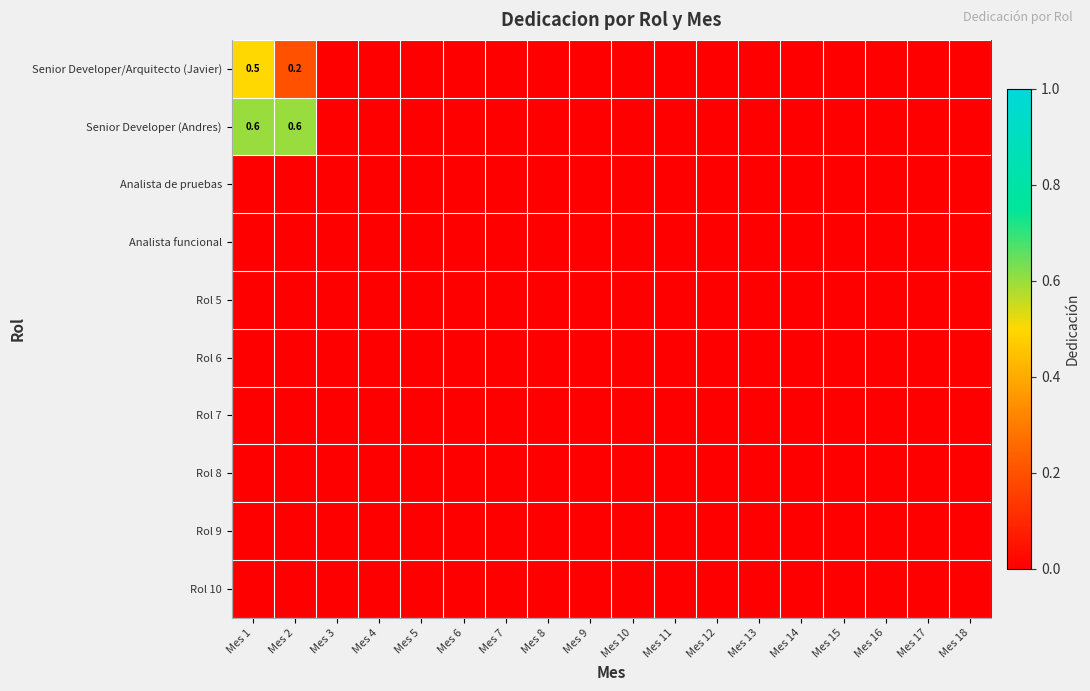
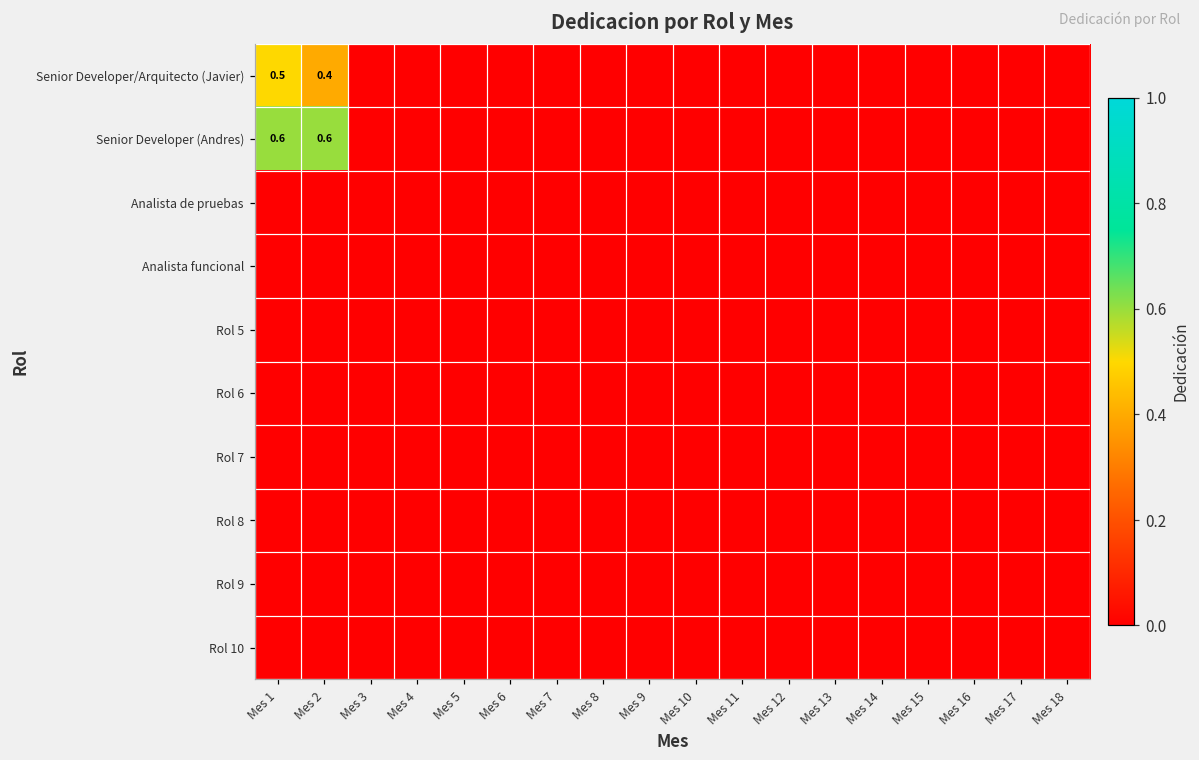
  {
    "Senior Developer/Arquitecto (Javier)": {
      "Mes 1": 0.5,
-     "Mes 2": 0.2
+     "Mes 2": 0.4
    },
    "Senior Developer (Andres)": {
      "Mes 1": 0.6,
      "Mes 2": 0.6
    }
  }
